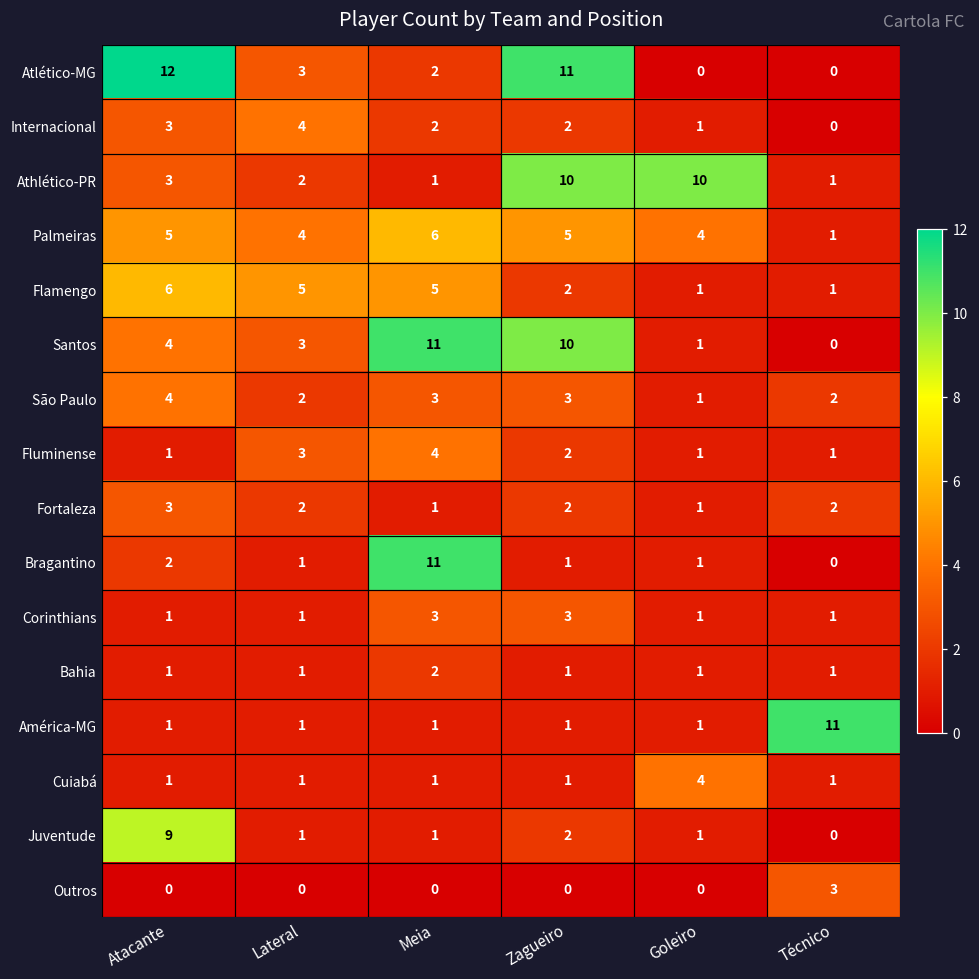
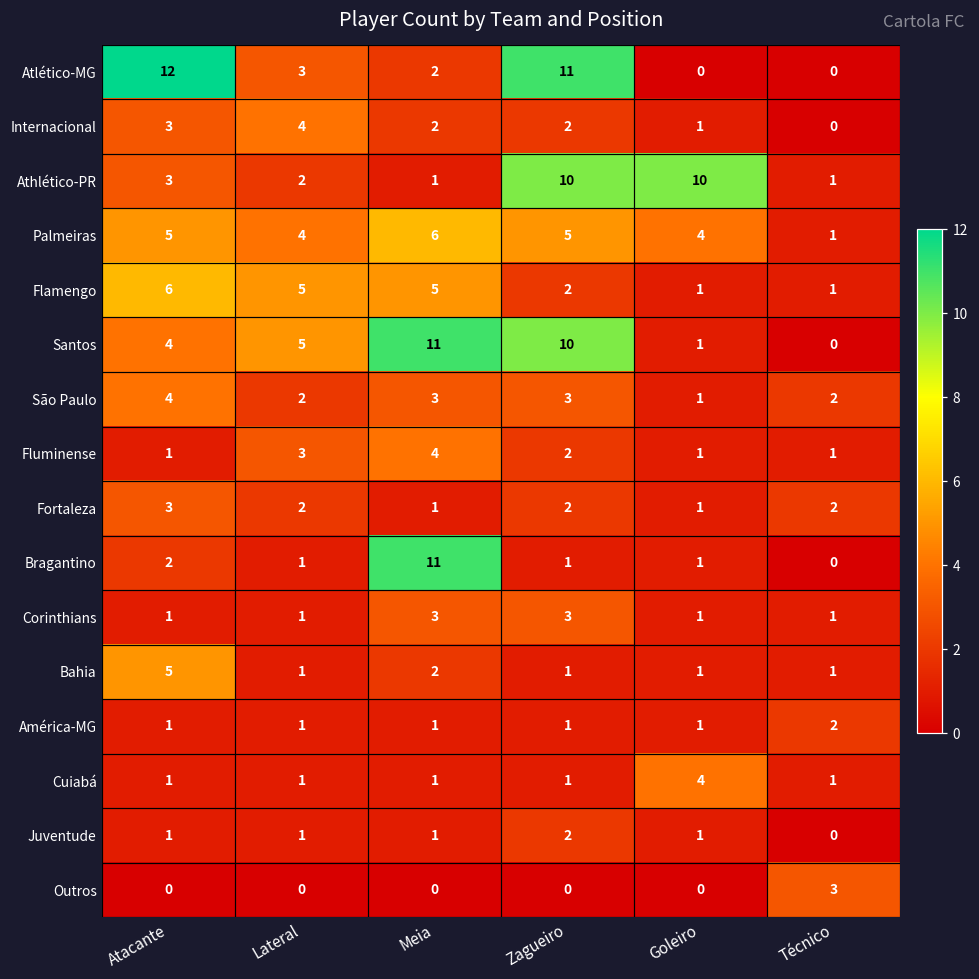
  {
    "Atlético-MG": {
      "Atacante": 12,
      "Lateral": 3,
      "Meia": 2,
      "Zagueiro": 11,
      "Goleiro": 0,
      "Técnico": 0
    },
    "Internacional": {
      "Atacante": 3,
      "Lateral": 4,
      "Meia": 2,
      "Zagueiro": 2,
      "Goleiro": 1,
      "Técnico": 0
    },
    "Athlético-PR": {
      "Atacante": 3,
      "Lateral": 2,
      "Meia": 1,
      "Zagueiro": 10,
      "Goleiro": 10,
      "Técnico": 1
    },
    "Palmeiras": {
      "Atacante": 5,
      "Lateral": 4,
      "Meia": 6,
      "Zagueiro": 5,
      "Goleiro": 4,
      "Técnico": 1
    },
    "Flamengo": {
      "Atacante": 6,
      "Lateral": 5,
      "Meia": 5,
      "Zagueiro": 2,
      "Goleiro": 1,
      "Técnico": 1
    },
    "Santos": {
      "Atacante": 4,
-     "Lateral": 3,
+     "Lateral": 5,
      "Meia": 11,
      "Zagueiro": 10,
      "Goleiro": 1,
      "Técnico": 0
    },
    "São Paulo": {
      "Atacante": 4,
      "Lateral": 2,
      "Meia": 3,
      "Zagueiro": 3,
      "Goleiro": 1,
      "Técnico": 2
    },
    "Fluminense": {
      "Atacante": 1,
      "Lateral": 3,
      "Meia": 4,
      "Zagueiro": 2,
      "Goleiro": 1,
      "Técnico": 1
    },
    "Fortaleza": {
      "Atacante": 3,
      "Lateral": 2,
      "Meia": 1,
      "Zagueiro": 2,
      "Goleiro": 1,
      "Técnico": 2
    },
    "Bragantino": {
      "Atacante": 2,
      "Lateral": 1,
      "Meia": 11,
      "Zagueiro": 1,
      "Goleiro": 1,
      "Técnico": 0
    },
    "Corinthians": {
      "Atacante": 1,
      "Lateral": 1,
      "Meia": 3,
      "Zagueiro": 3,
      "Goleiro": 1,
      "Técnico": 1
    },
    "Bahia": {
-     "Atacante": 1,
+     "Atacante": 5,
      "Lateral": 1,
      "Meia": 2,
      "Zagueiro": 1,
      "Goleiro": 1,
      "Técnico": 1
    },
    "América-MG": {
      "Atacante": 1,
      "Lateral": 1,
      "Meia": 1,
      "Zagueiro": 1,
      "Goleiro": 1,
-     "Técnico": 11
+     "Técnico": 2
    },
    "Cuiabá": {
      "Atacante": 1,
      "Lateral": 1,
      "Meia": 1,
      "Zagueiro": 1,
      "Goleiro": 4,
      "Técnico": 1
    },
    "Juventude": {
-     "Atacante": 9,
+     "Atacante": 1,
      "Lateral": 1,
      "Meia": 1,
      "Zagueiro": 2,
      "Goleiro": 1,
      "Técnico": 0
    },
    "Outros": {
      "Atacante": 0,
      "Lateral": 0,
      "Meia": 0,
      "Zagueiro": 0,
      "Goleiro": 0,
      "Técnico": 3
    }
  }
